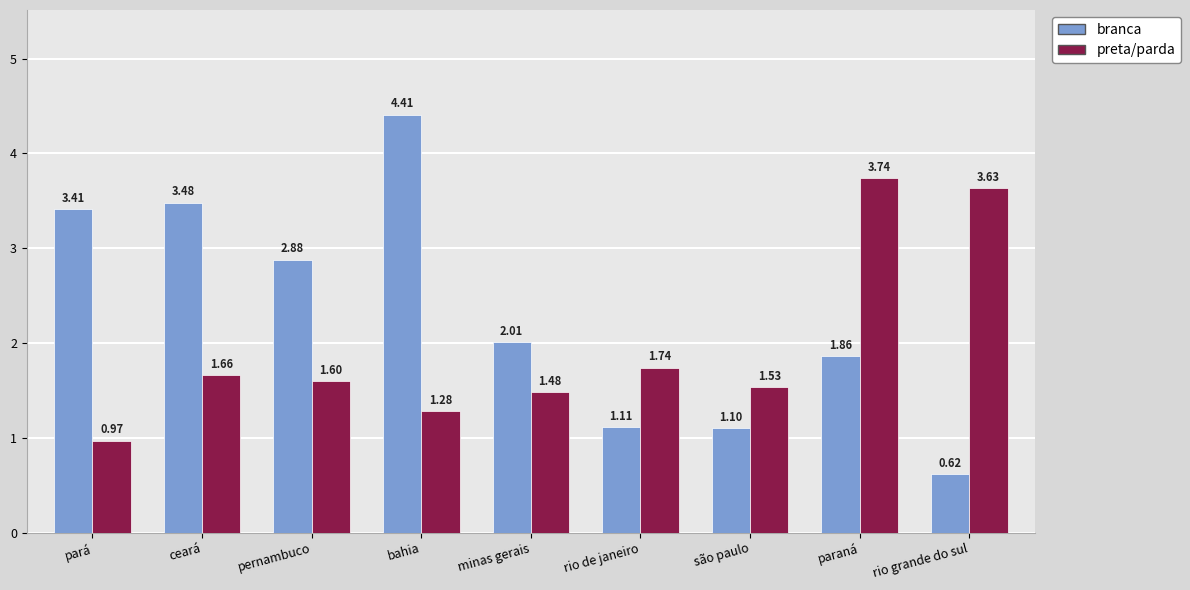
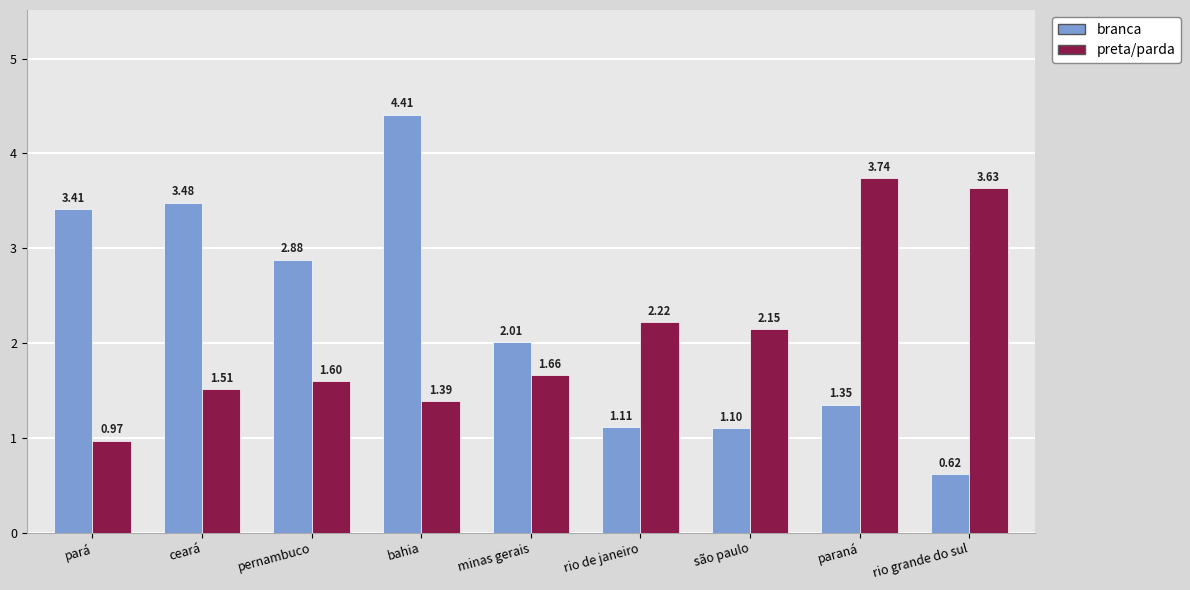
  {
    "branca": {
      "pará": 3.41,
      "ceará": 3.48,
      "pernambuco": 2.88,
      "bahia": 4.41,
      "minas gerais": 2.01,
      "rio de janeiro": 1.11,
      "são paulo": 1.10,
-     "paraná": 1.86,
+     "paraná": 1.35,
      "rio grande do sul": 0.62
    },
    "preta/parda": {
      "pará": 0.97,
-     "ceará": 1.66,
+     "ceará": 1.51,
      "pernambuco": 1.60,
-     "bahia": 1.28,
-     "minas gerais": 1.48,
-     "rio de janeiro": 1.74,
-     "são paulo": 1.53,
+     "bahia": 1.39,
+     "minas gerais": 1.66,
+     "rio de janeiro": 2.22,
+     "são paulo": 2.15,
      "paraná": 3.74,
      "rio grande do sul": 3.63
    }
  }
